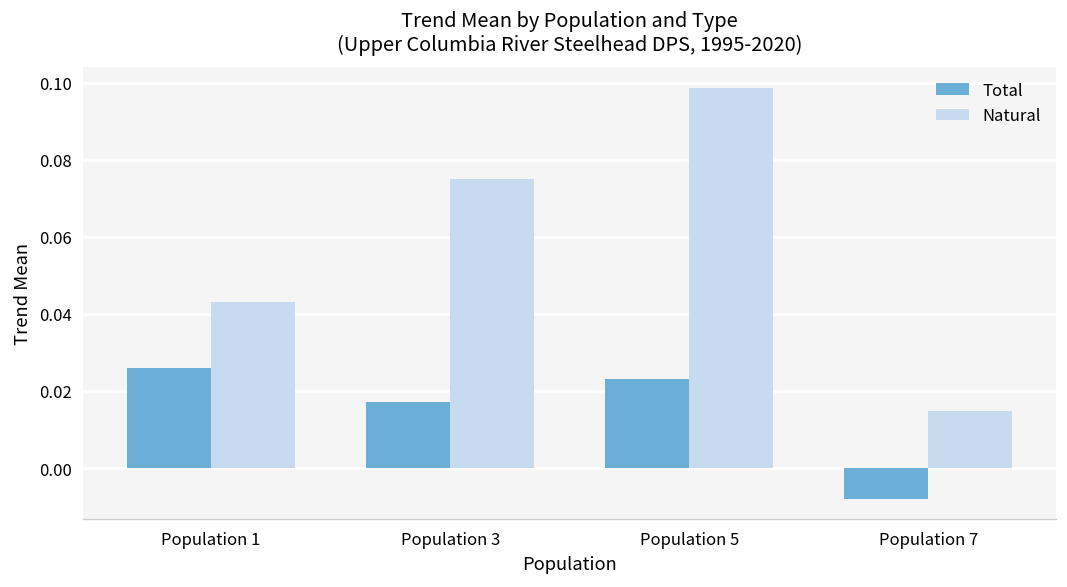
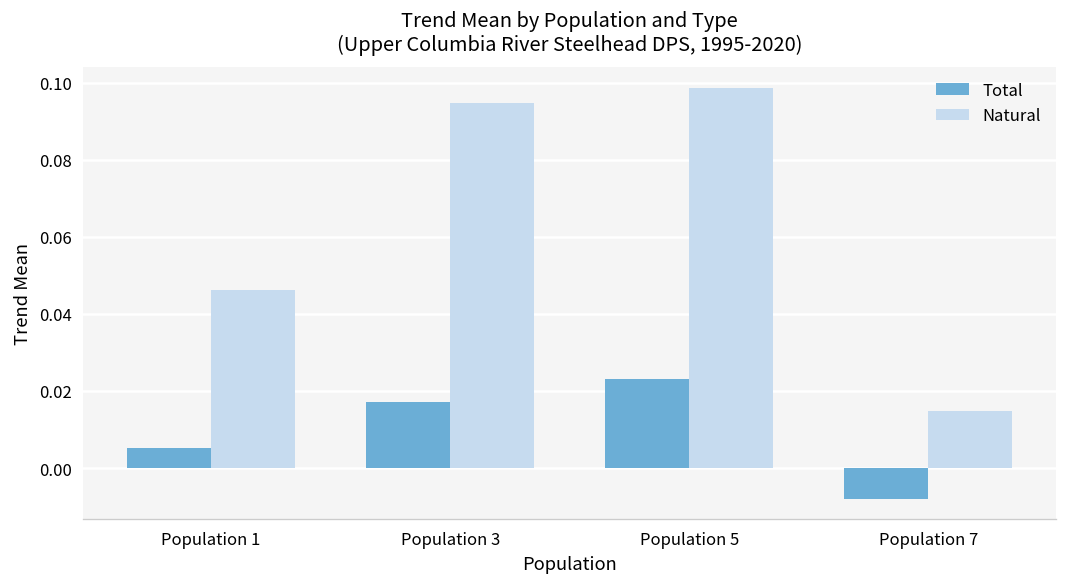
  {
    "Total": {
-     "Population 1": 0.026,
+     "Population 1": 0.005,
      "Population 3": 0.017,
      "Population 5": 0.023,
      "Population 7": -0.008
    },
    "Natural": {
-     "Population 1": 0.043,
-     "Population 3": 0.075,
+     "Population 1": 0.046,
+     "Population 3": 0.095,
      "Population 5": 0.099,
      "Population 7": 0.015
    }
  }
